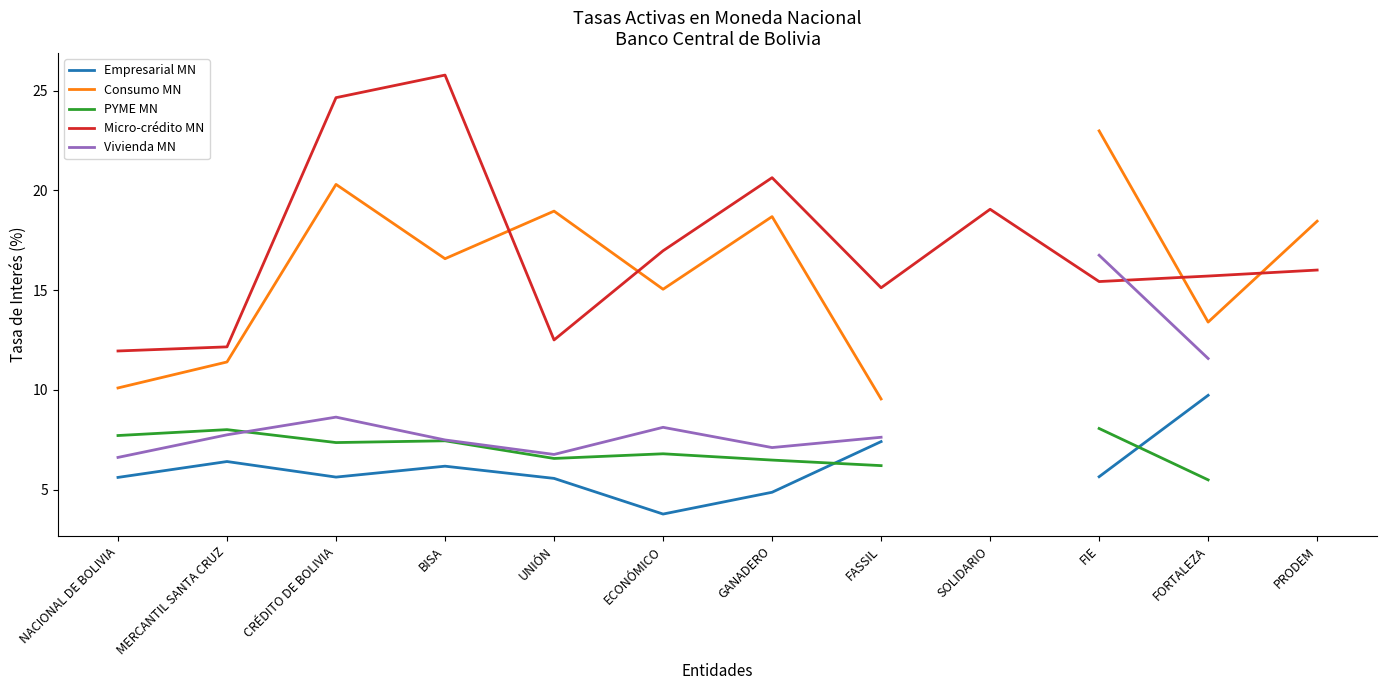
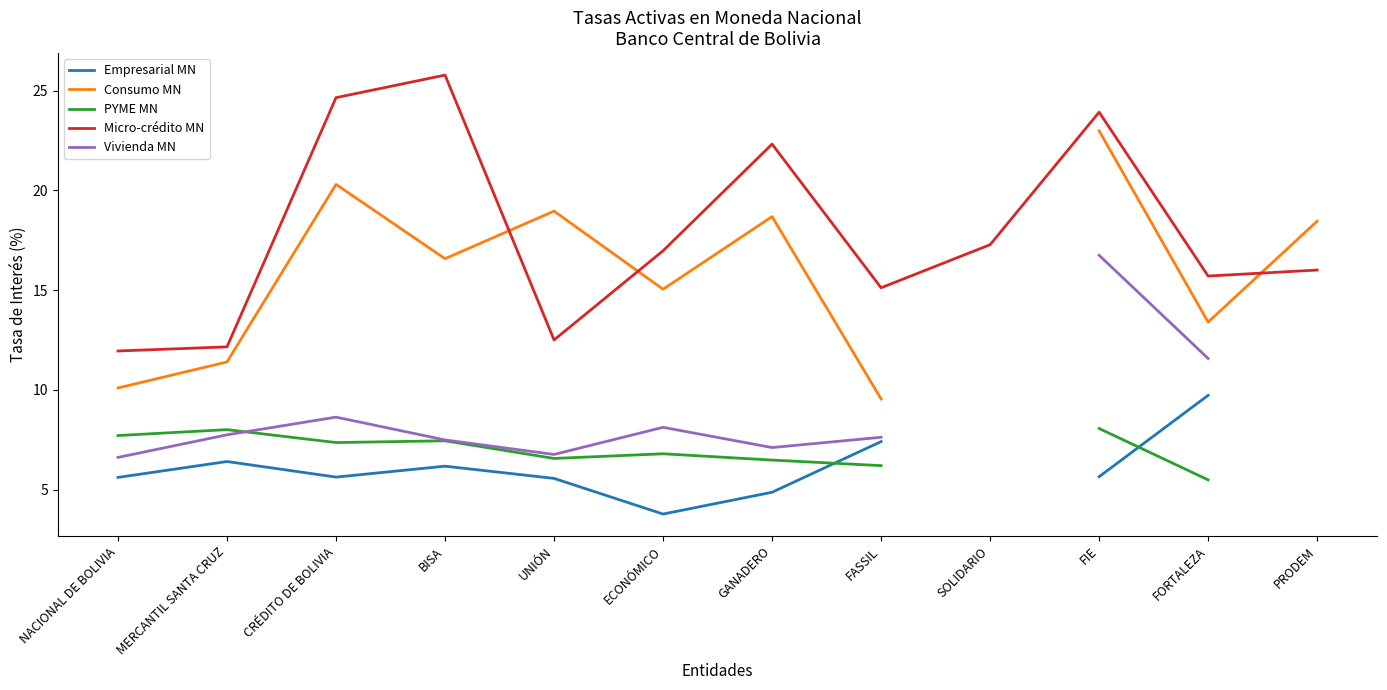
  {
    "Empresarial MN": {
      "NACIONAL DE BOLIVIA": 5.6,
      "MERCANTIL SANTA CRUZ": 6.4,
      "CRÉDITO DE BOLIVIA": 5.6,
      "BISA": 6.2,
      "UNIÓN": 5.6,
      "ECONÓMICO": 3.8,
      "GANADERO": 4.9,
      "FASSIL": 7.4,
      "FIE": 5.6,
      "FORTALEZA": 9.7
    },
    "Consumo MN": {
      "NACIONAL DE BOLIVIA": 10.1,
      "MERCANTIL SANTA CRUZ": 11.4,
      "CRÉDITO DE BOLIVIA": 20.3,
      "BISA": 16.6,
      "UNIÓN": 19.0,
      "ECONÓMICO": 15.0,
      "GANADERO": 18.7,
      "FASSIL": 9.5,
      "FIE": 23.0,
      "FORTALEZA": 13.4,
      "PRODEM": 18.5
    },
    "PYME MN": {
      "NACIONAL DE BOLIVIA": 7.7,
      "MERCANTIL SANTA CRUZ": 8.0,
      "CRÉDITO DE BOLIVIA": 7.4,
      "UNIÓN": 6.6,
      "ECONÓMICO": 6.8,
      "GANADERO": 6.5,
      "FASSIL": 6.2,
      "FIE": 8.1,
      "FORTALEZA": 5.5
    },
    "Micro-crédito MN": {
      "NACIONAL DE BOLIVIA": 11.9,
      "MERCANTIL SANTA CRUZ": 12.2,
      "CRÉDITO DE BOLIVIA": 24.6,
      "BISA": 25.8,
      "UNIÓN": 12.5,
      "ECONÓMICO": 17.0,
-     "GANADERO": 20.6,
+     "GANADERO": 22.3,
      "FASSIL": 15.1,
-     "SOLIDARIO": 19.1,
-     "FIE": 15.4,
+     "SOLIDARIO": 17.3,
+     "FIE": 23.9,
      "FORTALEZA": 15.7,
      "PRODEM": 16.0
    },
    "Vivienda MN": {
      "NACIONAL DE BOLIVIA": 6.6,
      "MERCANTIL SANTA CRUZ": 7.7,
      "CRÉDITO DE BOLIVIA": 8.6,
      "UNIÓN": 6.8,
      "ECONÓMICO": 8.1,
      "GANADERO": 7.1,
      "FASSIL": 7.6,
      "FIE": 16.7,
      "FORTALEZA": 11.6
    }
  }
